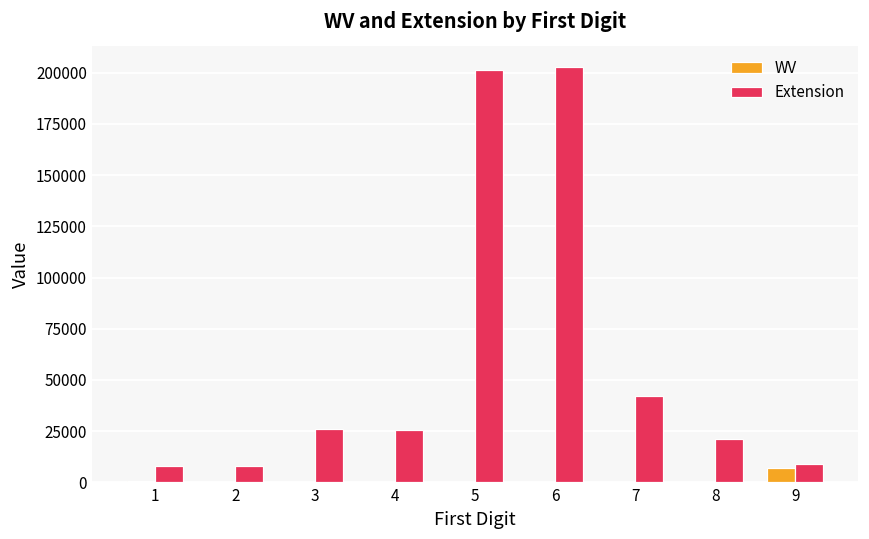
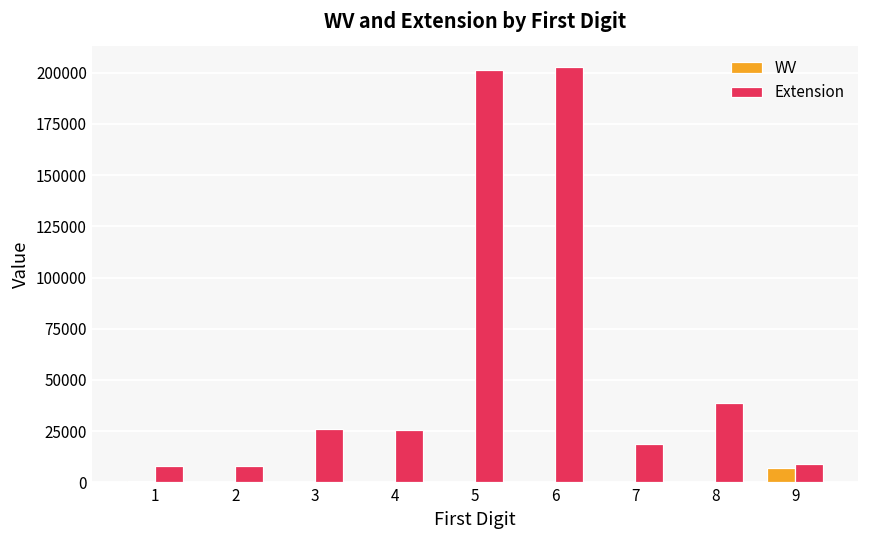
  {
    "WV": {
      "9": 7000
    },
    "Extension": {
      "1": 8000,
      "2": 8000,
      "3": 26000,
      "4": 25000,
      "5": 201000,
      "6": 203000,
-     "7": 42000,
-     "8": 21000,
+     "7": 19000,
+     "8": 39000,
      "9": 9000
    }
  }
